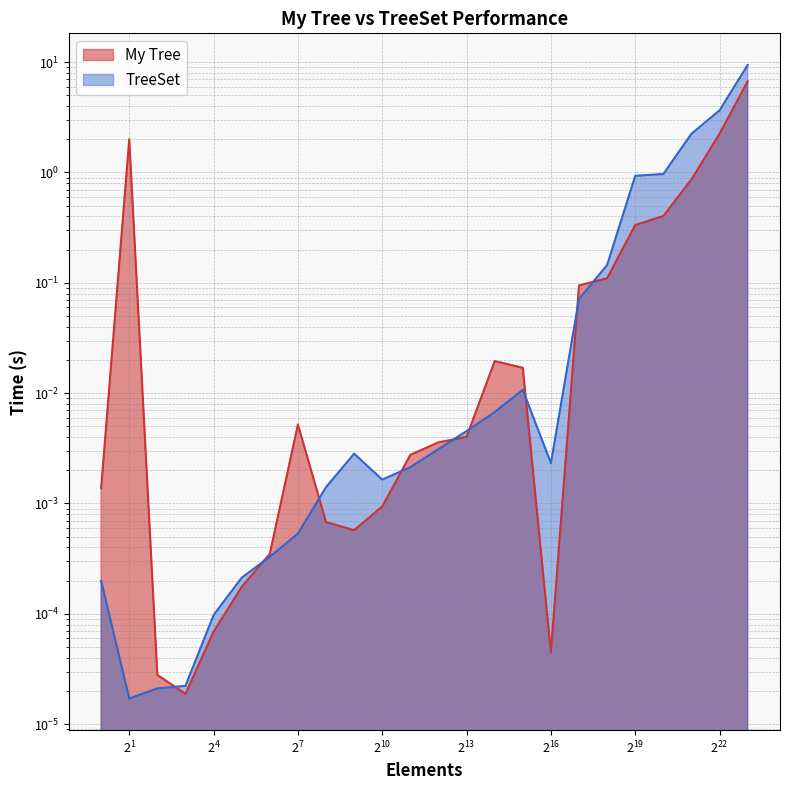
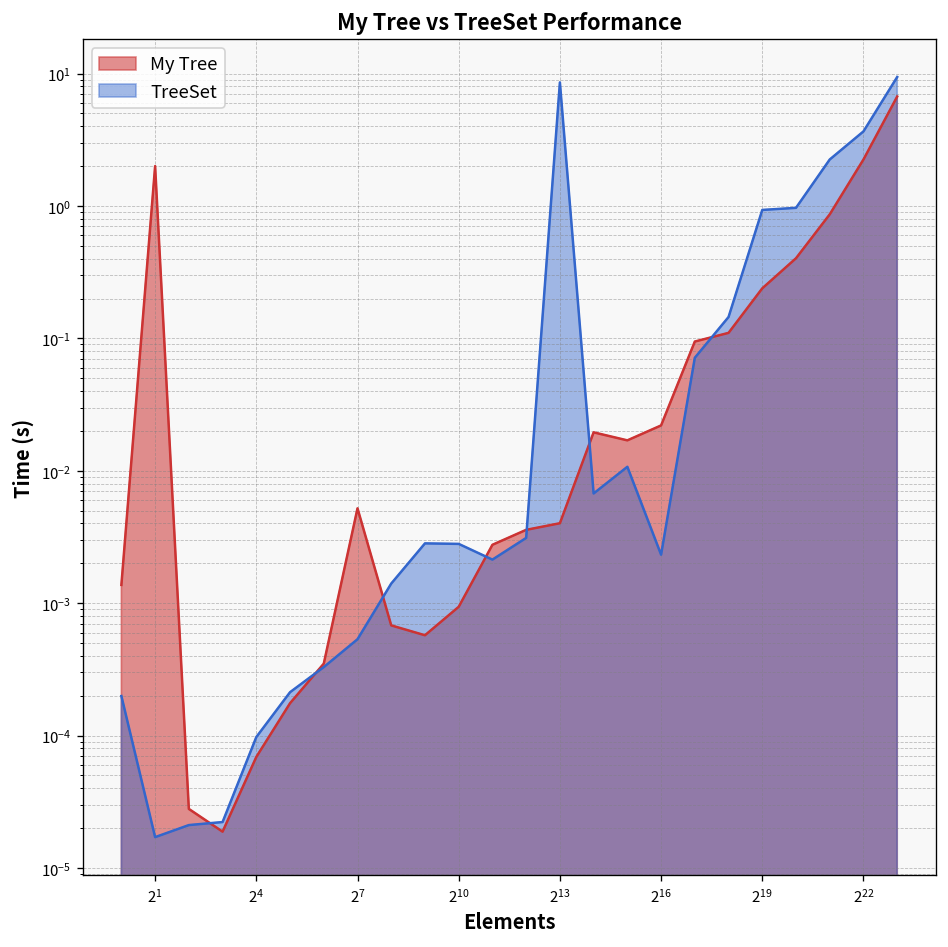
  {
    "My Tree": {
      "2^1": 2.0,
      "2^4": 0.00007,
      "2^7": 0.005,
      "2^10": 0.0009,
      "2^13": 0.0040,
-     "2^16": 0.000045,
-     "2^19": 0.33,
+     "2^16": 0.022,
+     "2^19": 0.24,
      "2^22": 2.2
    },
    "TreeSet": {
      "2^1": 0.000017,
      "2^4": 0.0001,
      "2^7": 0.0005,
-     "2^10": 0.0016,
-     "2^13": 0.0045,
+     "2^10": 0.0028,
+     "2^13": 9,
      "2^16": 0.0023,
      "2^19": 0.9,
      "2^22": 3.7
    }
  }
